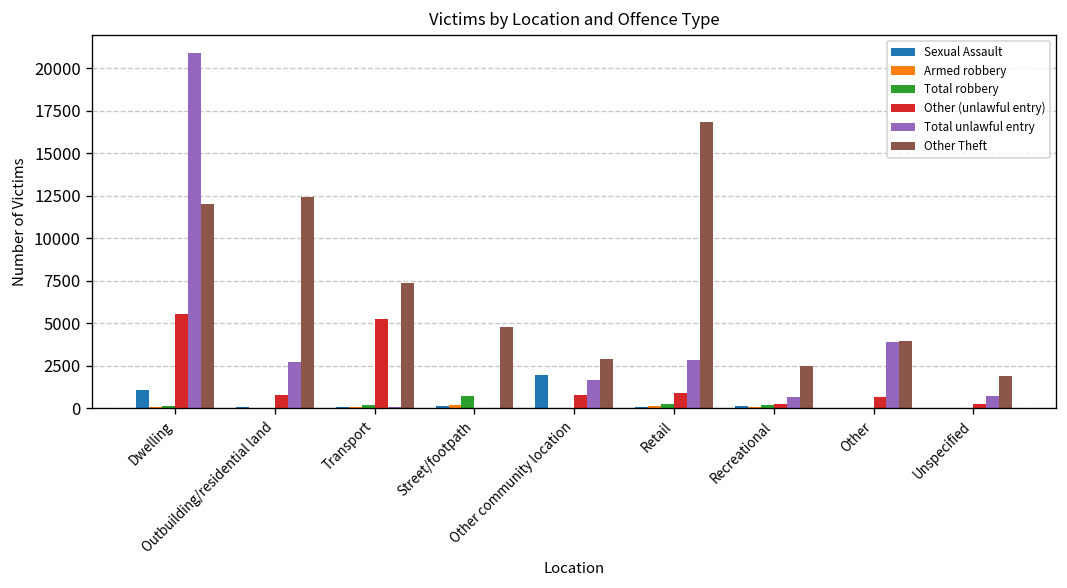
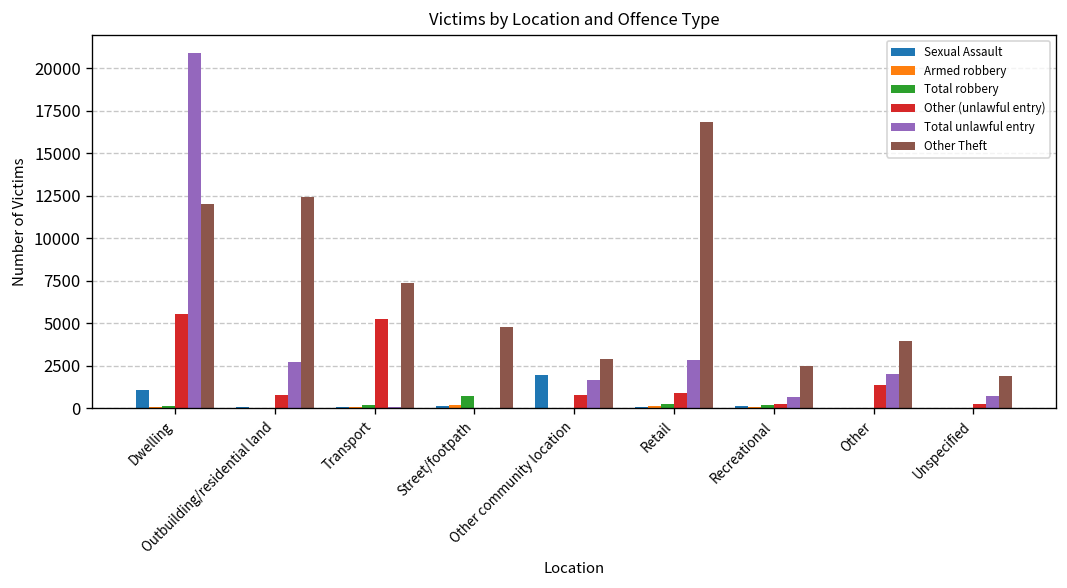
  {
    "Sexual Assault": {
      "Dwelling": 1100,
      "Other community location": 2000
    },
    "Total robbery": {
      "Transport": 200,
      "Street/footpath": 700,
      "Retail": 300,
      "Recreational": 200
    },
    "Other (unlawful entry)": {
      "Dwelling": 5600,
      "Outbuilding/residential land": 800,
      "Transport": 5200,
      "Street/footpath": 0,
      "Other community location": 800,
      "Retail": 900,
      "Recreational": 300,
-     "Other": 600,
+     "Other": 1300,
      "Unspecified": 200
    },
    "Total unlawful entry": {
      "Dwelling": 20900,
      "Outbuilding/residential land": 2700,
      "Street/footpath": 0,
      "Other community location": 1700,
      "Retail": 2900,
      "Recreational": 700,
-     "Other": 3900,
+     "Other": 2000,
      "Unspecified": 700
    },
    "Other Theft": {
      "Dwelling": 12000,
      "Outbuilding/residential land": 12400,
      "Transport": 7400,
      "Street/footpath": 4800,
      "Other community location": 2900,
      "Retail": 16800,
      "Recreational": 2500,
      "Other": 4000,
      "Unspecified": 1900
    }
  }
